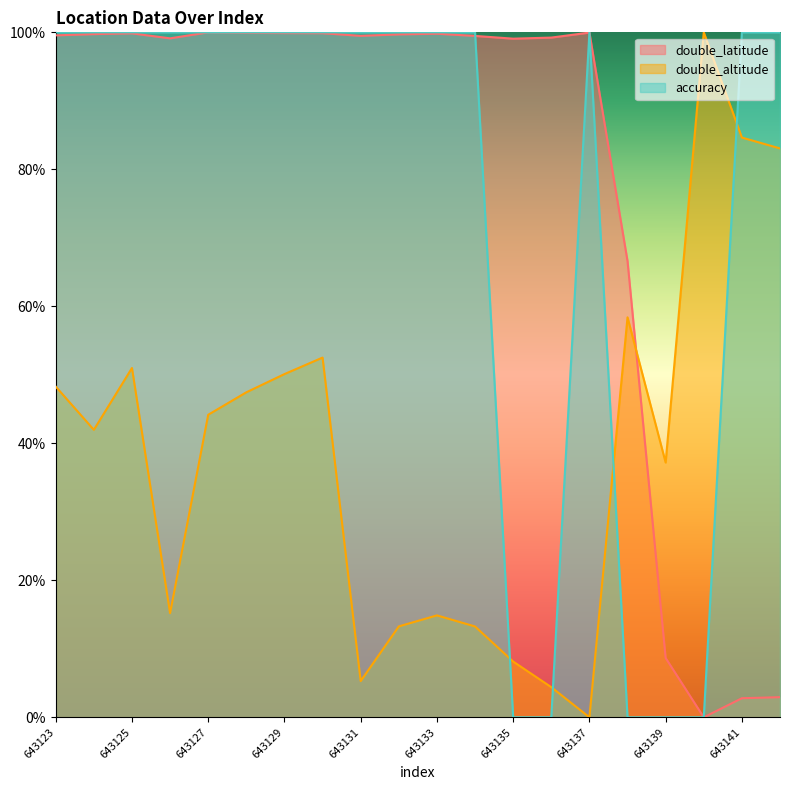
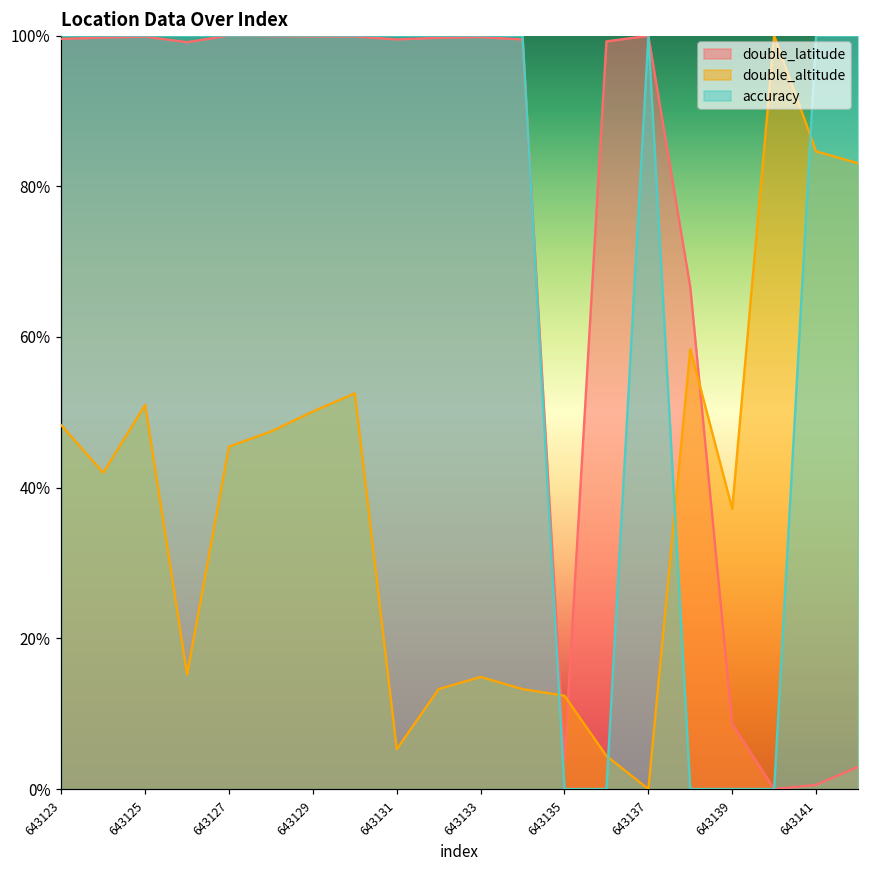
  {
    "double_latitude": {
      "643123": "100%",
      "643131": "99%",
-     "643135": "99%",
+     "643135": "4%",
      "643139": "9%",
-     "643141": "3%"
+     "643141": "1%"
    },
    "double_altitude": {
      "643123": "48%",
      "643125": "51%",
-     "643127": "44%",
+     "643127": "45%",
      "643129": "50%",
      "643131": "5%",
      "643133": "15%",
-     "643135": "8%",
+     "643135": "12%",
      "643137": "0%",
      "643139": "37%",
      "643141": "85%"
    },
    "accuracy": {
      "643123": "100%",
      "643131": "100%",
      "643135": "0%",
      "643139": "0%",
      "643141": "100%"
    }
  }
